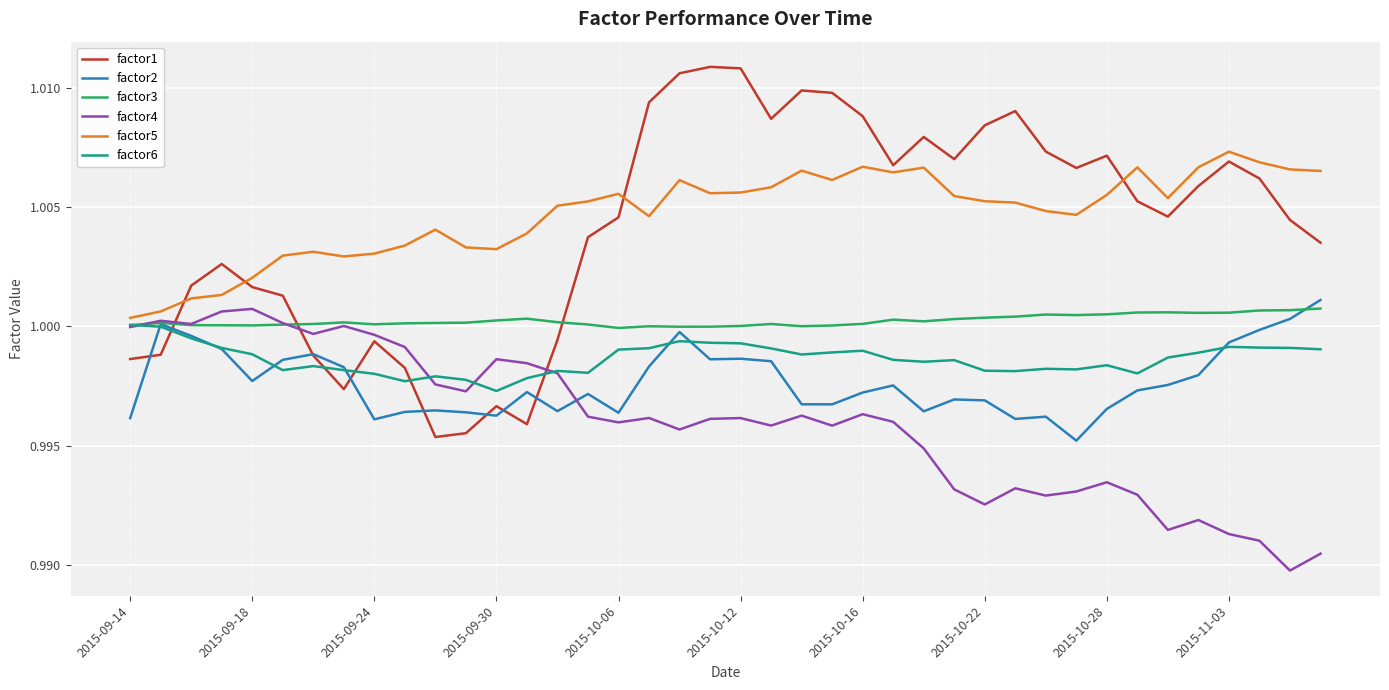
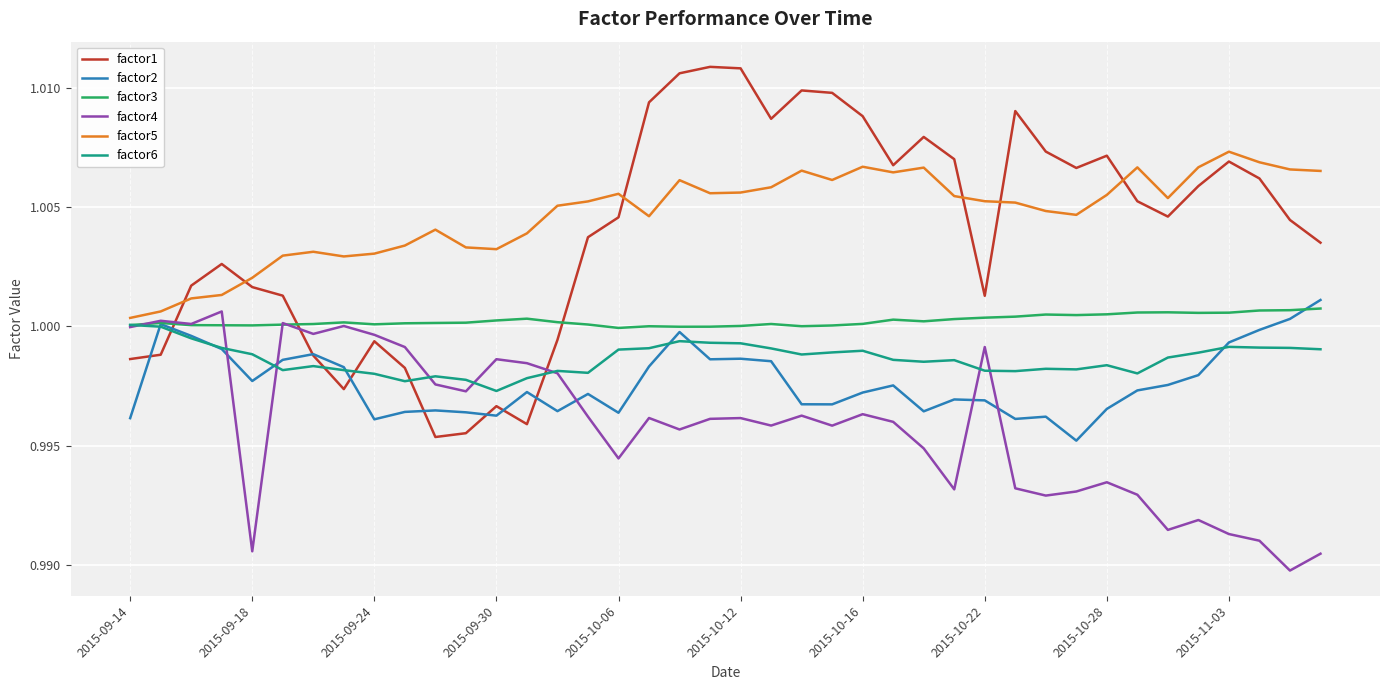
  {
    "factor1": {
      "2015-09-14": 0.9986,
      "2015-09-18": 1.0016,
      "2015-09-24": 0.9994,
      "2015-09-30": 0.9967,
      "2015-10-06": 1.0046,
      "2015-10-12": 1.0108,
      "2015-10-16": 1.0088,
-     "2015-10-22": 1.0084,
+     "2015-10-22": 1.0013,
      "2015-10-28": 1.0072,
      "2015-11-03": 1.0069
    },
    "factor2": {
      "2015-09-14": 0.9962,
      "2015-09-18": 0.9977,
      "2015-09-24": 0.9961,
      "2015-09-30": 0.9963,
      "2015-10-06": 0.9964,
      "2015-10-12": 0.9986,
      "2015-10-16": 0.9972,
      "2015-10-22": 0.9969,
      "2015-10-28": 0.9965,
      "2015-11-03": 0.9993
    },
    "factor4": {
-     "2015-09-18": 1.0007,
+     "2015-09-18": 0.9906,
      "2015-09-24": 0.9996,
      "2015-09-30": 0.9986,
-     "2015-10-06": 0.9960,
+     "2015-10-06": 0.9945,
      "2015-10-12": 0.9962,
      "2015-10-16": 0.9963,
-     "2015-10-22": 0.9925,
+     "2015-10-22": 0.9991,
      "2015-10-28": 0.9935,
      "2015-11-03": 0.9913
    },
    "factor5": {
      "2015-09-14": 1.0004,
      "2015-09-18": 1.0020,
      "2015-09-24": 1.0031,
      "2015-09-30": 1.0032,
      "2015-10-06": 1.0056,
      "2015-10-12": 1.0056,
      "2015-10-16": 1.0067,
      "2015-10-22": 1.0052,
      "2015-10-28": 1.0055,
      "2015-11-03": 1.0073
    }
  }
